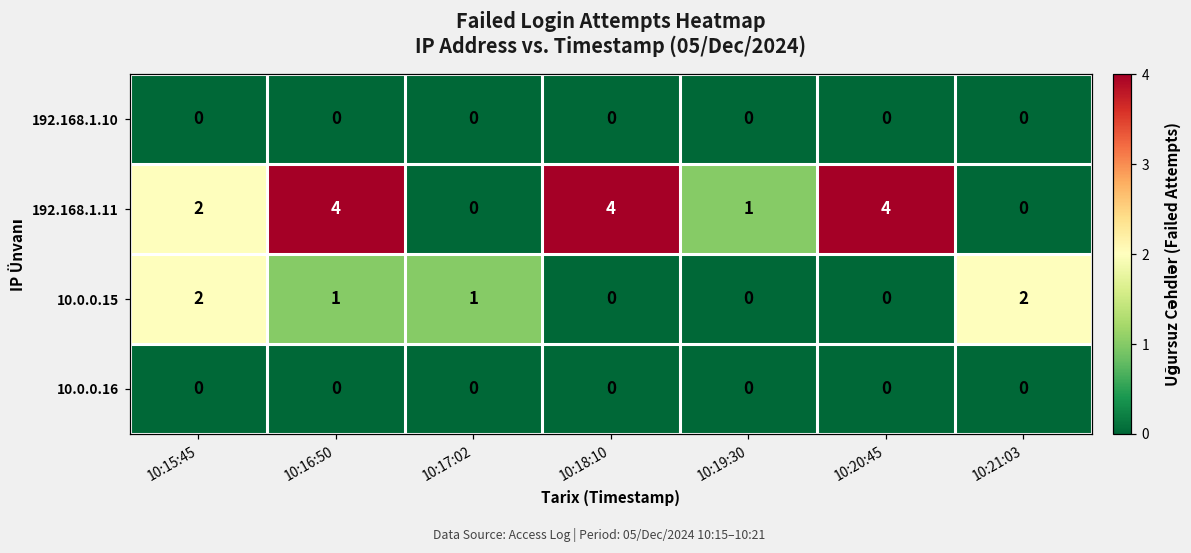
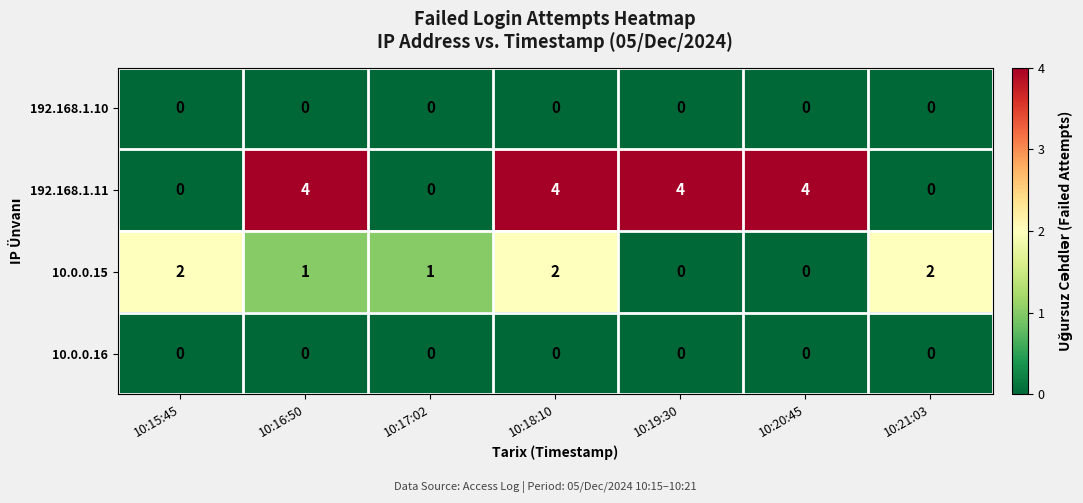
  {
    "192.168.1.10": {
      "10:15:45": 0,
      "10:16:50": 0,
      "10:17:02": 0,
      "10:18:10": 0,
      "10:19:30": 0,
      "10:20:45": 0,
      "10:21:03": 0
    },
    "192.168.1.11": {
-     "10:15:45": 2,
+     "10:15:45": 0,
      "10:16:50": 4,
      "10:17:02": 0,
      "10:18:10": 4,
-     "10:19:30": 1,
+     "10:19:30": 4,
      "10:20:45": 4,
      "10:21:03": 0
    },
    "10.0.0.15": {
      "10:15:45": 2,
      "10:16:50": 1,
      "10:17:02": 1,
-     "10:18:10": 0,
+     "10:18:10": 2,
      "10:19:30": 0,
      "10:20:45": 0,
      "10:21:03": 2
    },
    "10.0.0.16": {
      "10:15:45": 0,
      "10:16:50": 0,
      "10:17:02": 0,
      "10:18:10": 0,
      "10:19:30": 0,
      "10:20:45": 0,
      "10:21:03": 0
    }
  }
